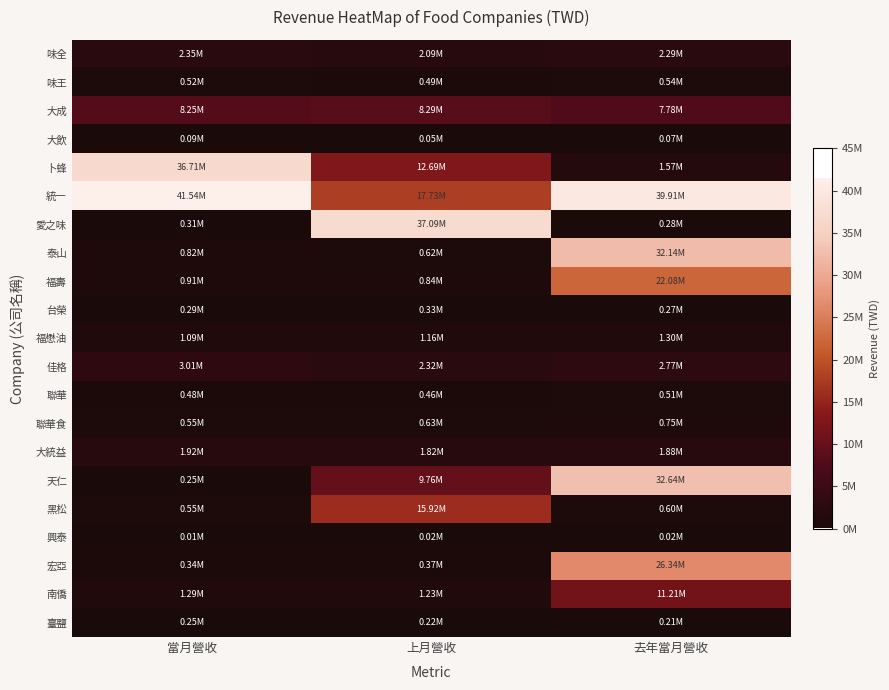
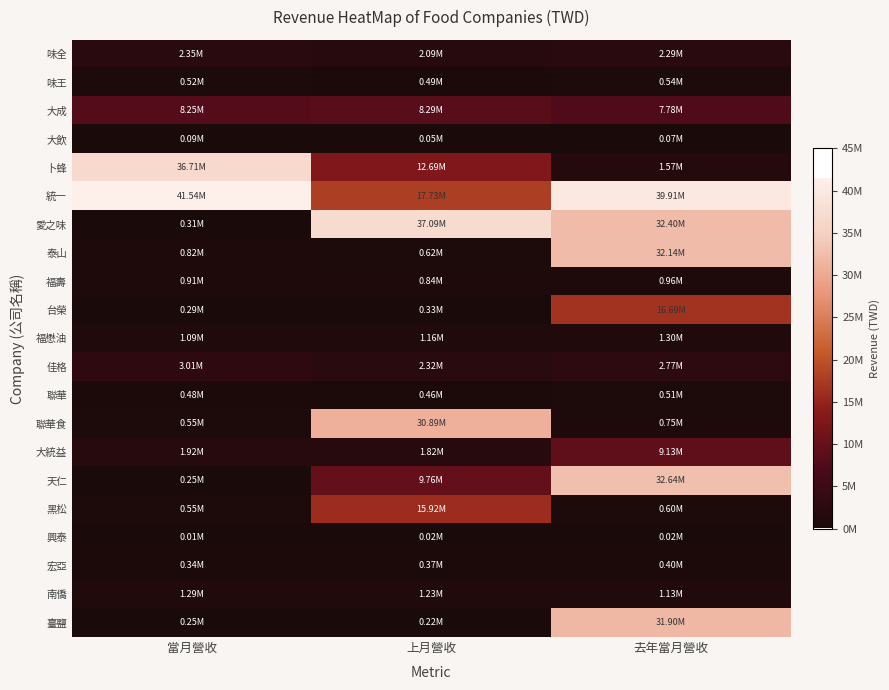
  {
    "味全": {
      "當月營收": "2.35M",
      "上月營收": "2.09M",
      "去年當月營收": "2.29M"
    },
    "味王": {
      "當月營收": "0.52M",
      "上月營收": "0.49M",
      "去年當月營收": "0.54M"
    },
    "大成": {
      "當月營收": "8.25M",
      "上月營收": "8.29M",
      "去年當月營收": "7.78M"
    },
    "大飲": {
      "當月營收": "0.09M",
      "上月營收": "0.05M",
      "去年當月營收": "0.07M"
    },
    "卜蜂": {
      "當月營收": "36.71M",
      "上月營收": "12.69M",
      "去年當月營收": "1.57M"
    },
    "統一": {
      "當月營收": "41.54M",
      "上月營收": "17.73M",
      "去年當月營收": "39.91M"
    },
    "愛之味": {
      "當月營收": "0.31M",
      "上月營收": "37.09M",
-     "去年當月營收": "0.28M"
+     "去年當月營收": "32.40M"
    },
    "泰山": {
      "當月營收": "0.82M",
      "上月營收": "0.62M",
      "去年當月營收": "32.14M"
    },
    "福壽": {
      "當月營收": "0.91M",
      "上月營收": "0.84M",
-     "去年當月營收": "22.08M"
+     "去年當月營收": "0.96M"
    },
    "台榮": {
      "當月營收": "0.29M",
      "上月營收": "0.33M",
-     "去年當月營收": "0.27M"
+     "去年當月營收": "16.69M"
    },
    "福懋油": {
      "當月營收": "1.09M",
      "上月營收": "1.16M",
      "去年當月營收": "1.30M"
    },
    "佳格": {
      "當月營收": "3.01M",
      "上月營收": "2.32M",
      "去年當月營收": "2.77M"
    },
    "聯華": {
      "當月營收": "0.48M",
      "上月營收": "0.46M",
      "去年當月營收": "0.51M"
    },
    "聯華食": {
      "當月營收": "0.55M",
-     "上月營收": "0.63M",
+     "上月營收": "30.89M",
      "去年當月營收": "0.75M"
    },
    "大統益": {
      "當月營收": "1.92M",
      "上月營收": "1.82M",
-     "去年當月營收": "1.88M"
+     "去年當月營收": "9.13M"
    },
    "天仁": {
      "當月營收": "0.25M",
      "上月營收": "9.76M",
      "去年當月營收": "32.64M"
    },
    "黑松": {
      "當月營收": "0.55M",
      "上月營收": "15.92M",
      "去年當月營收": "0.60M"
    },
    "興泰": {
      "當月營收": "0.01M",
      "上月營收": "0.02M",
      "去年當月營收": "0.02M"
    },
    "宏亞": {
      "當月營收": "0.34M",
      "上月營收": "0.37M",
-     "去年當月營收": "26.34M"
+     "去年當月營收": "0.40M"
    },
    "南僑": {
      "當月營收": "1.29M",
      "上月營收": "1.23M",
-     "去年當月營收": "11.21M"
+     "去年當月營收": "1.13M"
    },
    "臺鹽": {
      "當月營收": "0.25M",
      "上月營收": "0.22M",
-     "去年當月營收": "0.21M"
+     "去年當月營收": "31.90M"
    }
  }
